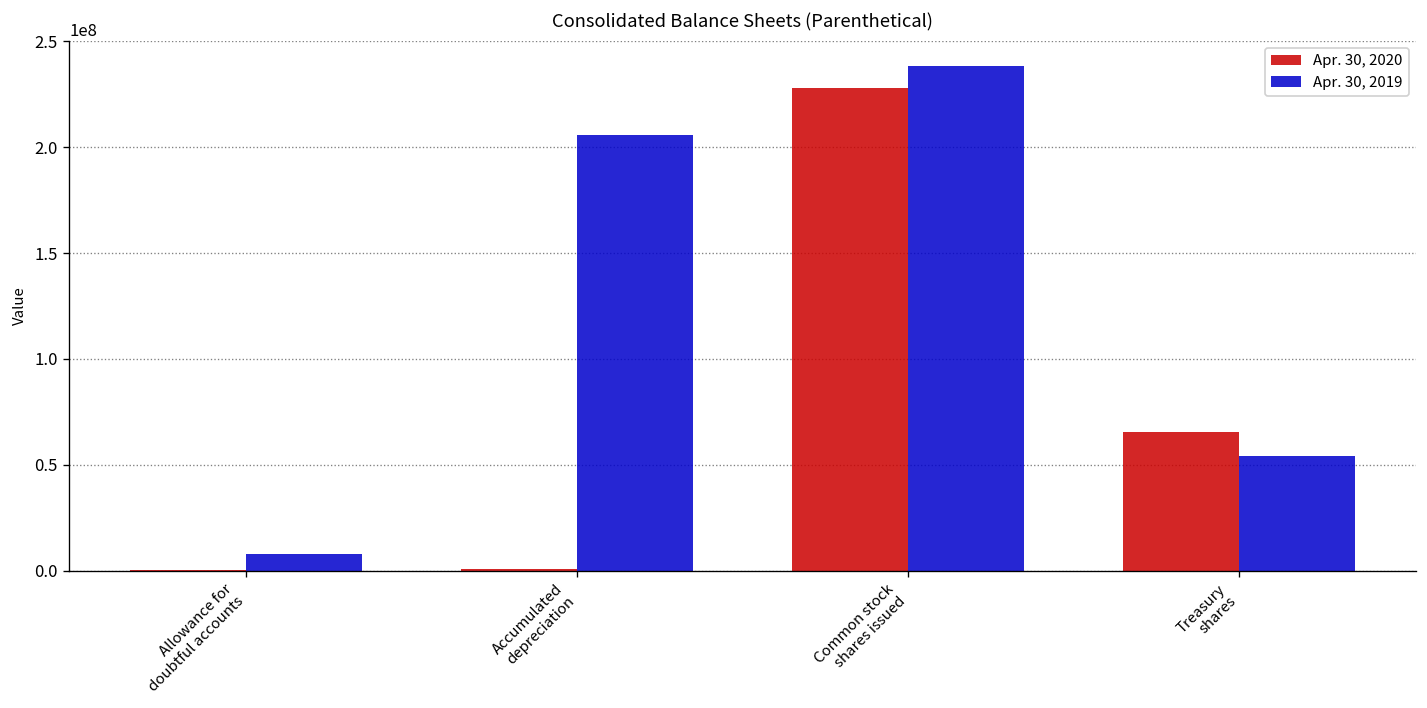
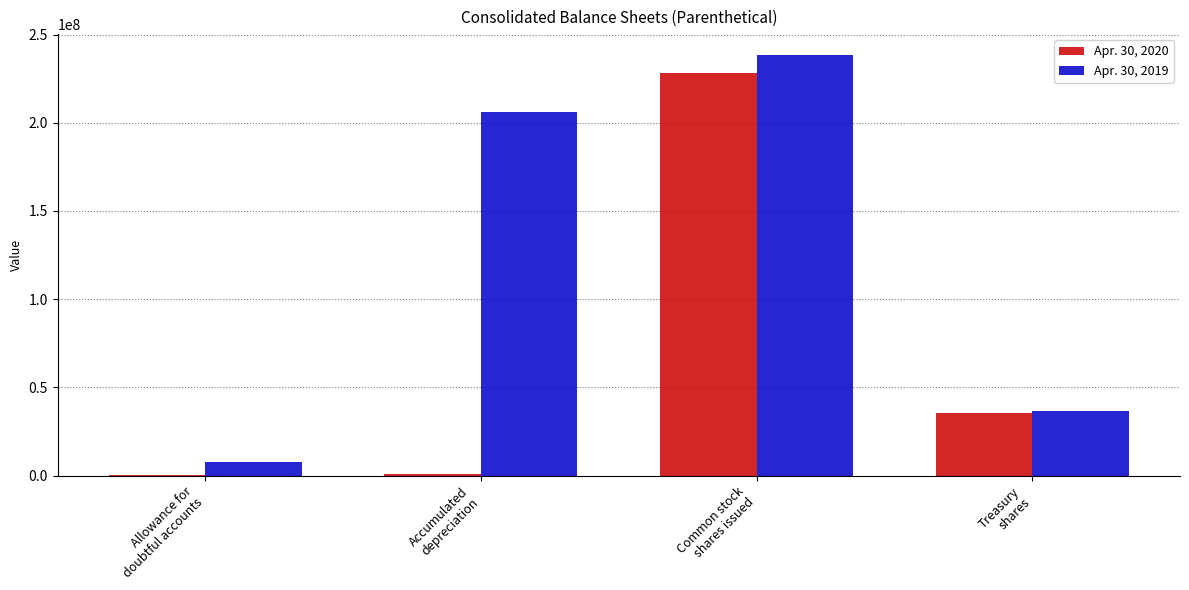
  {
    "Apr. 30, 2020": {
      "Common stock shares issued": 228000000,
-     "Treasury shares": 65000000
+     "Treasury shares": 36000000
    },
    "Apr. 30, 2019": {
      "Allowance for doubtful accounts": 8000000,
      "Accumulated depreciation": 206000000,
      "Common stock shares issued": 238000000,
-     "Treasury shares": 54000000
+     "Treasury shares": 36000000
    }
  }
